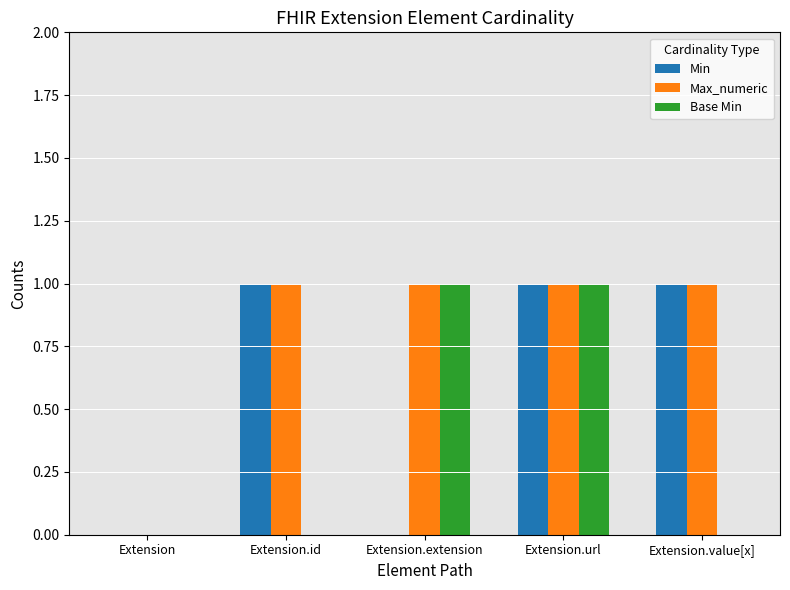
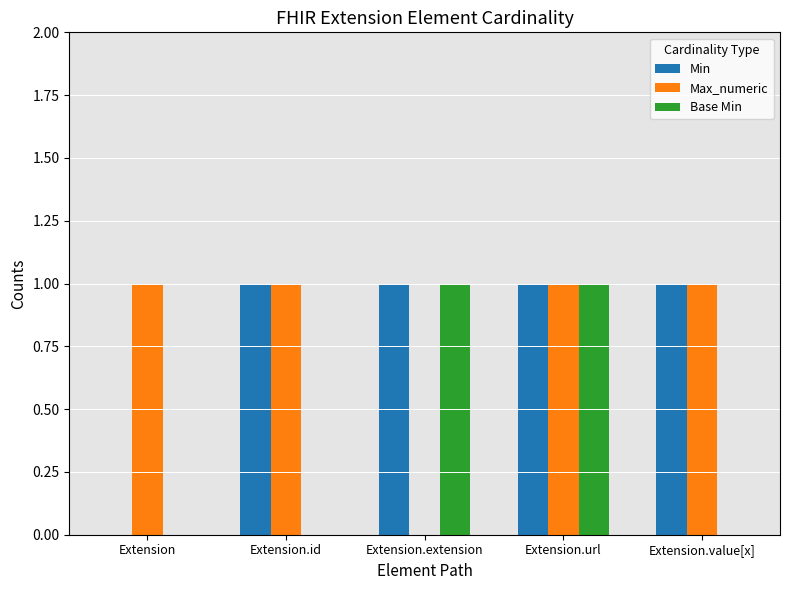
  {
    "Min": {
      "Extension": 0,
      "Extension.id": 1,
-     "Extension.extension": 0,
+     "Extension.extension": 1,
      "Extension.url": 1,
      "Extension.value[x]": 1
    },
    "Max_numeric": {
-     "Extension": 0,
+     "Extension": 1,
      "Extension.id": 1,
-     "Extension.extension": 1,
+     "Extension.extension": 0,
      "Extension.url": 1,
      "Extension.value[x]": 1
    },
    "Base Min": {
      "Extension": 0,
      "Extension.id": 0,
      "Extension.extension": 1,
      "Extension.url": 1,
      "Extension.value[x]": 0
    }
  }
